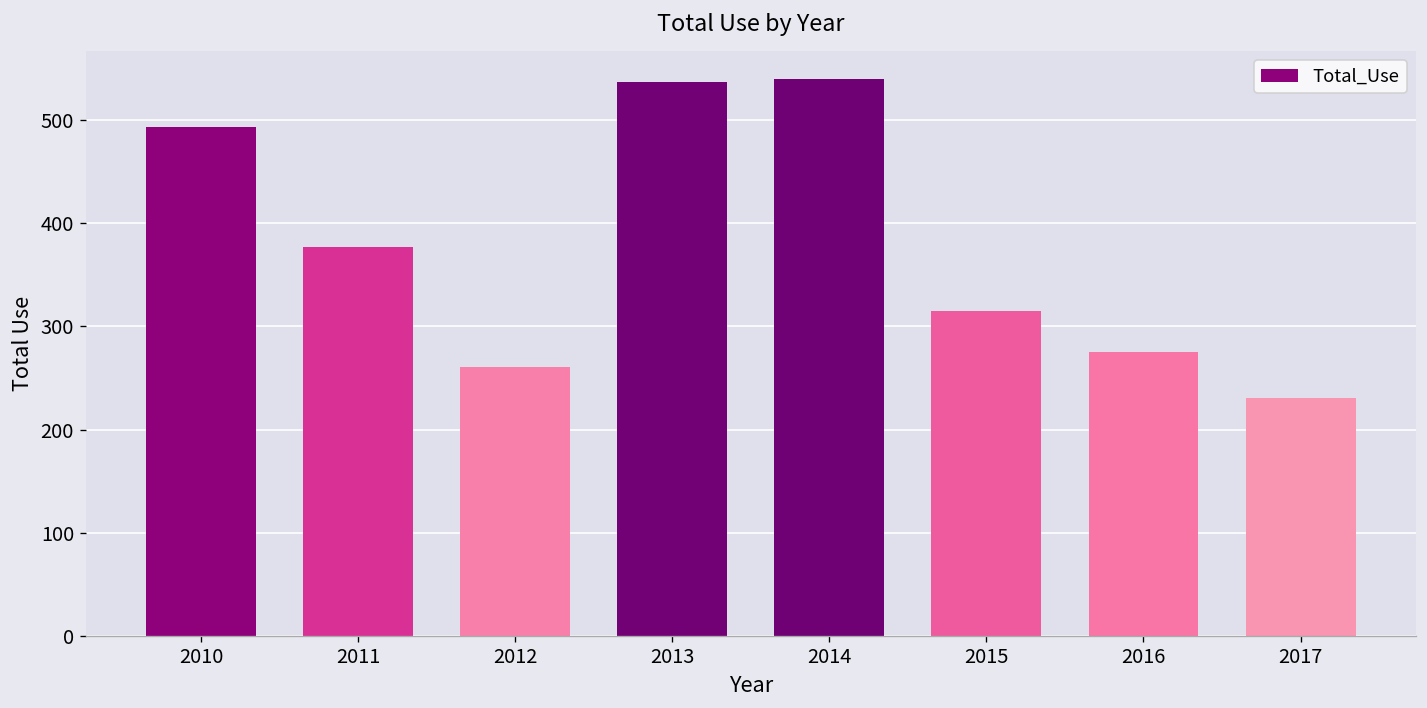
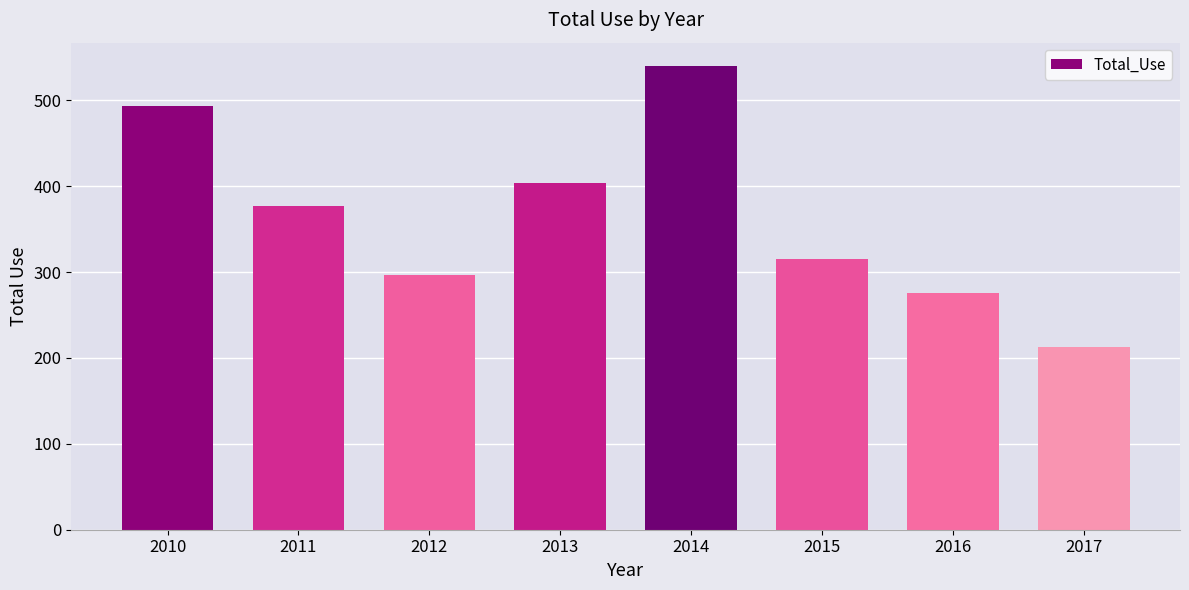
  {
    "2010": 490,
    "2011": 380,
-   "2012": 260,
-   "2013": 540,
+   "2012": 300,
+   "2013": 400,
    "2014": 540,
    "2015": 320,
    "2016": 280,
-   "2017": 230
+   "2017": 210
  }
